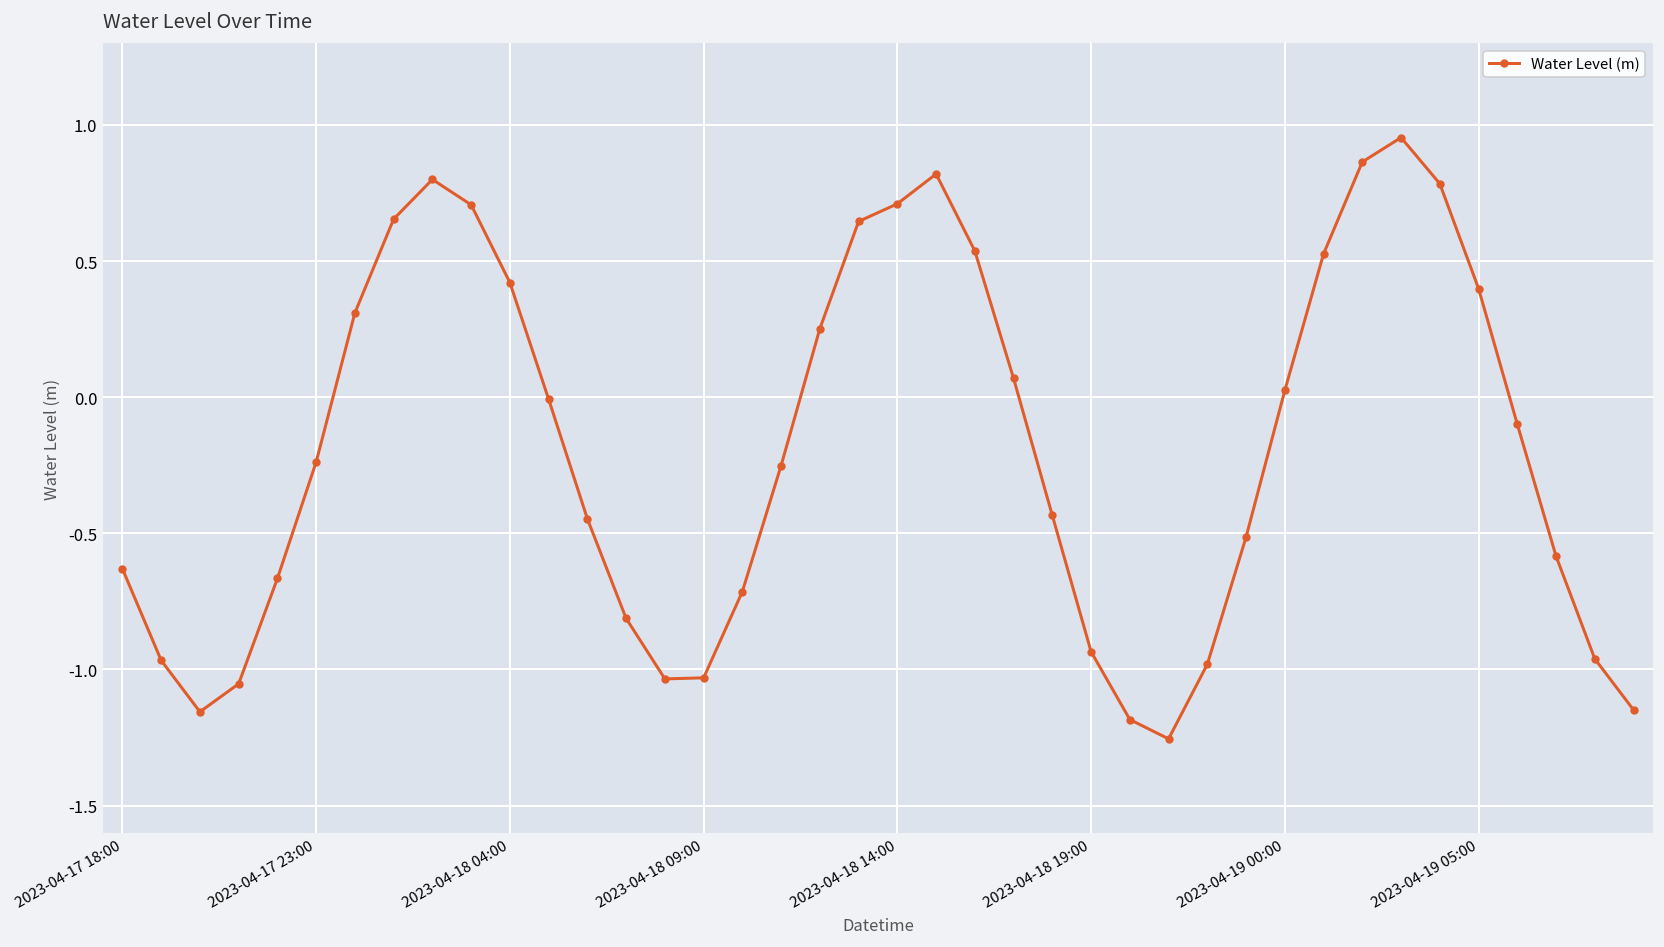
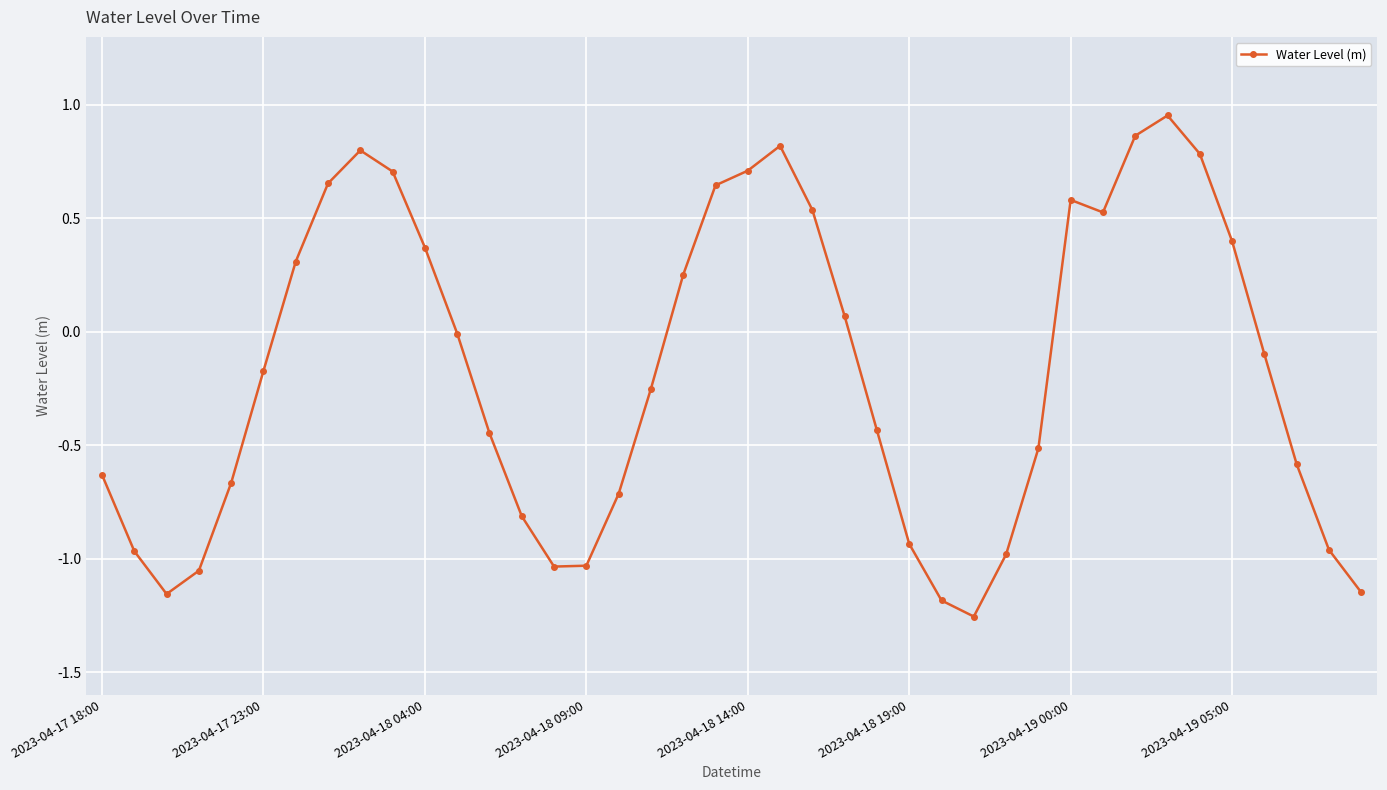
  {
    "2023-04-17 18:00": -0.63,
-   "2023-04-17 23:00": -0.24,
-   "2023-04-18 04:00": 0.42,
+   "2023-04-17 23:00": -0.17,
+   "2023-04-18 04:00": 0.37,
    "2023-04-18 09:00": -1.03,
    "2023-04-18 14:00": 0.71,
    "2023-04-18 19:00": -0.93,
-   "2023-04-19 00:00": 0.02,
+   "2023-04-19 00:00": 0.58,
    "2023-04-19 05:00": 0.40
  }
